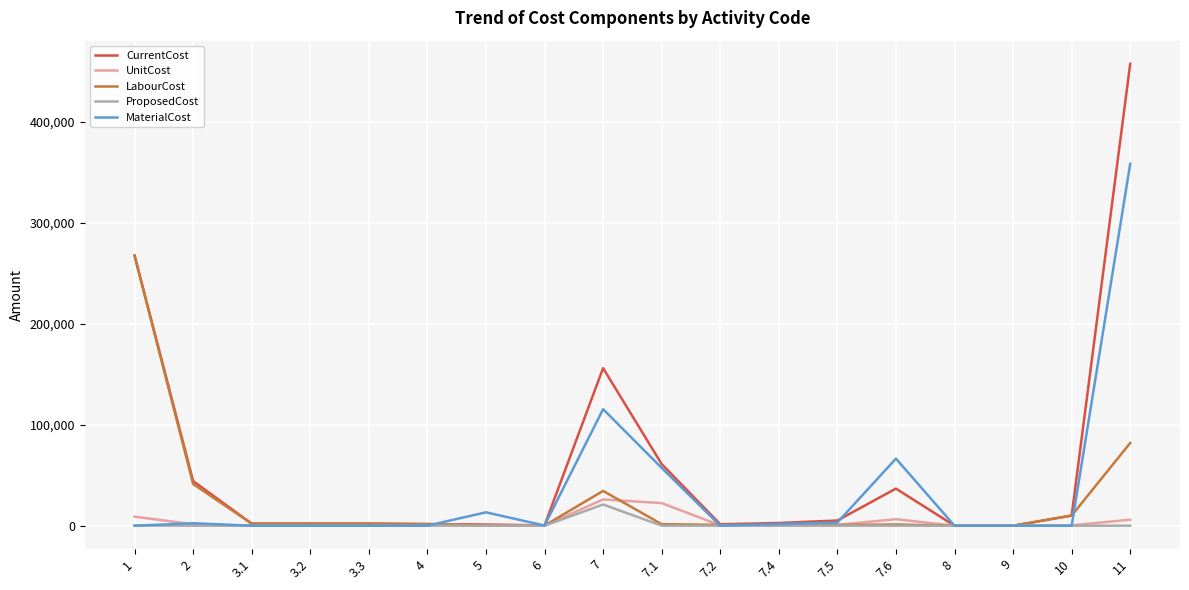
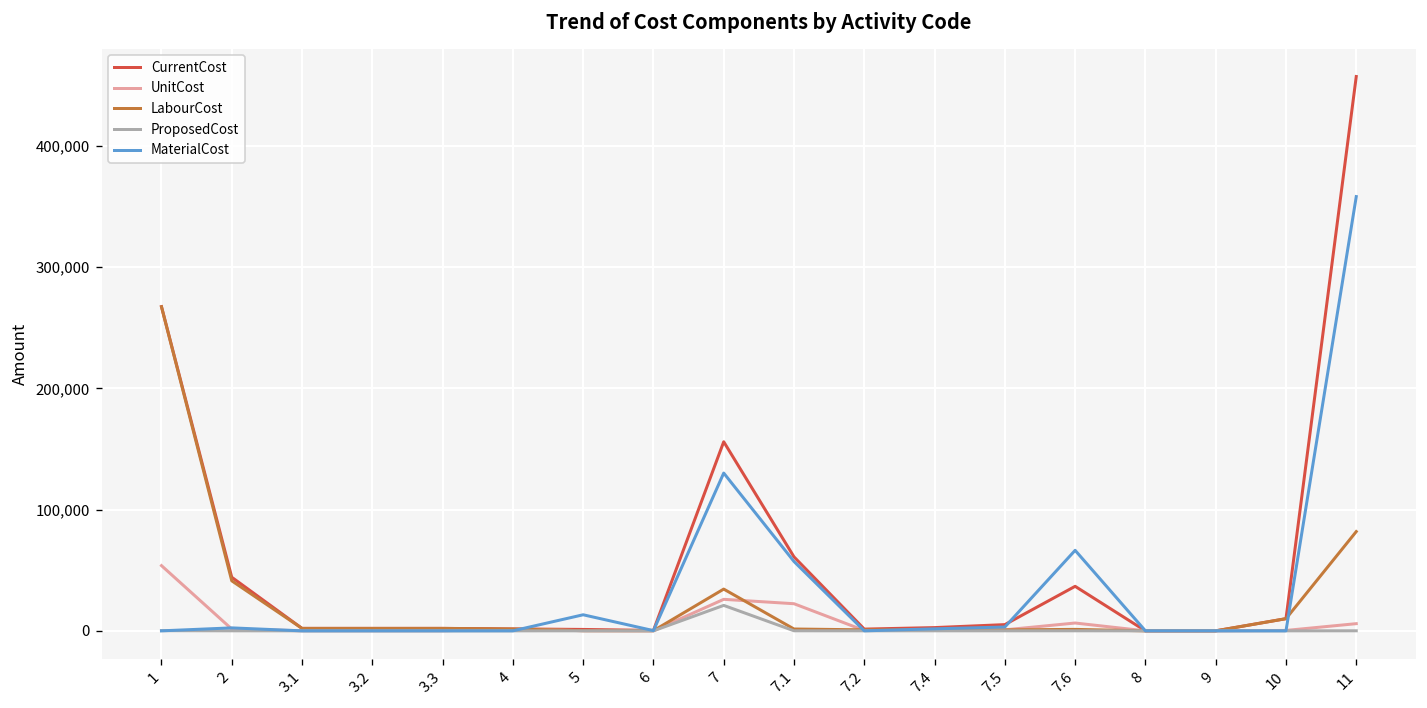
  {
    "UnitCost": {
-     "1": "9,000",
+     "1": "54,000",
      "7": "26,000",
      "7.1": "22,000",
      "7.6": "6,000",
      "11": "6,000"
    },
    "ProposedCost": {
      "7": "21,000",
      "11": "0"
    },
    "MaterialCost": {
      "5": "13,000",
-     "7": "115,000",
+     "7": "130,000",
      "7.1": "57,000",
      "7.6": "66,000",
      "11": "358,000"
    }
  }
